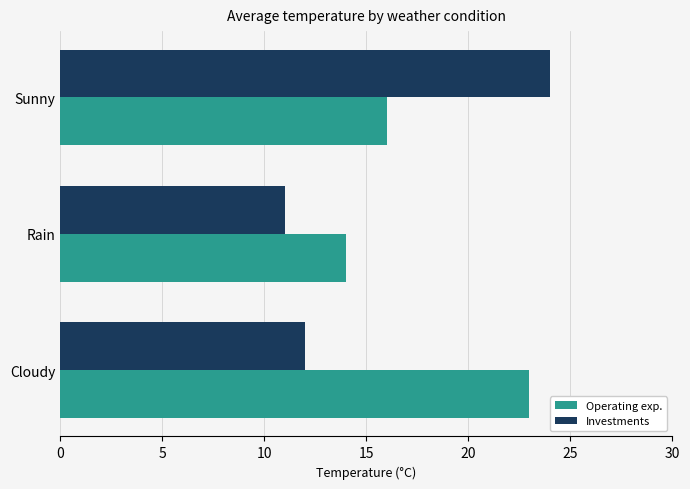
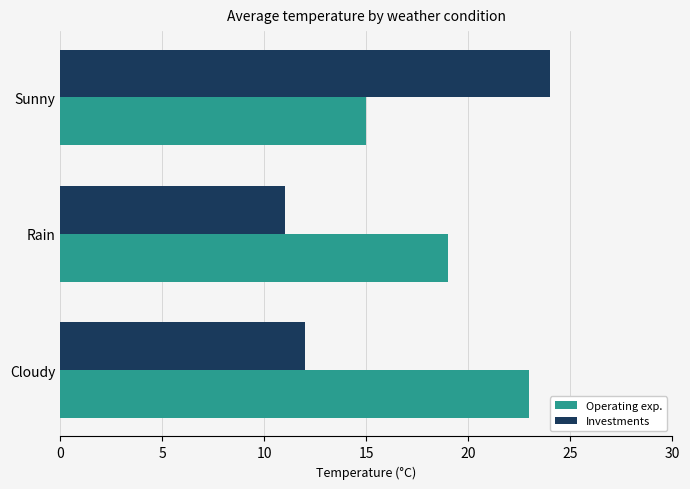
  {
    "Operating exp.": {
-     "Sunny": 16,
-     "Rain": 14,
+     "Sunny": 15,
+     "Rain": 19,
      "Cloudy": 23
    },
    "Investments": {
      "Sunny": 24,
      "Rain": 11,
      "Cloudy": 12
    }
  }
